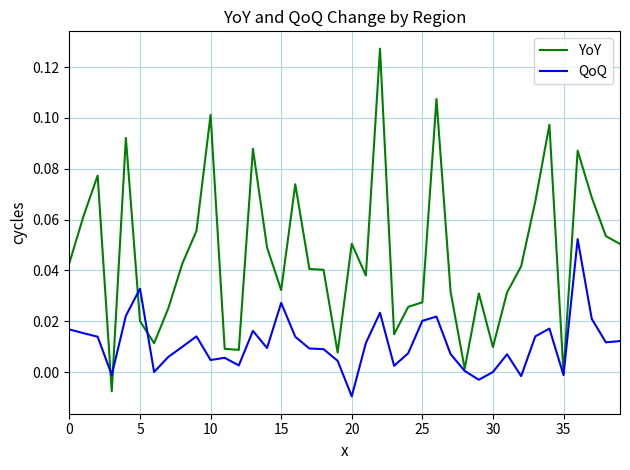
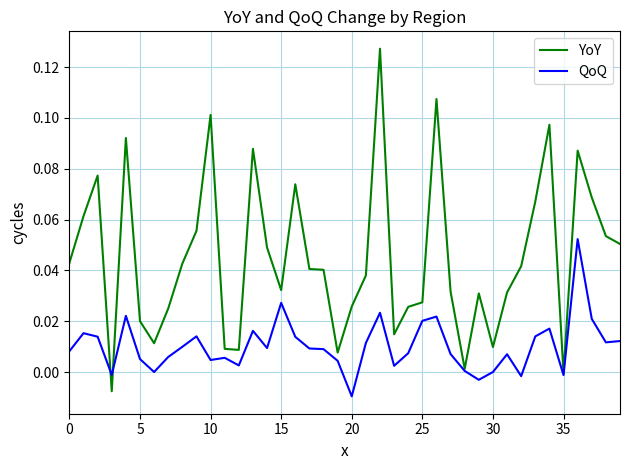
  {
    "YoY": {
      "0": 0.043,
      "5": 0.020,
      "10": 0.101,
      "15": 0.032,
-     "20": 0.050,
+     "20": 0.026,
      "25": 0.027,
      "30": 0.010
    },
    "QoQ": {
-     "0": 0.017,
-     "5": 0.033,
+     "0": 0.008,
+     "5": 0.005,
      "10": 0.005,
      "15": 0.027,
      "20": -0.010,
      "25": 0.020,
      "30": 0.000
    }
  }
